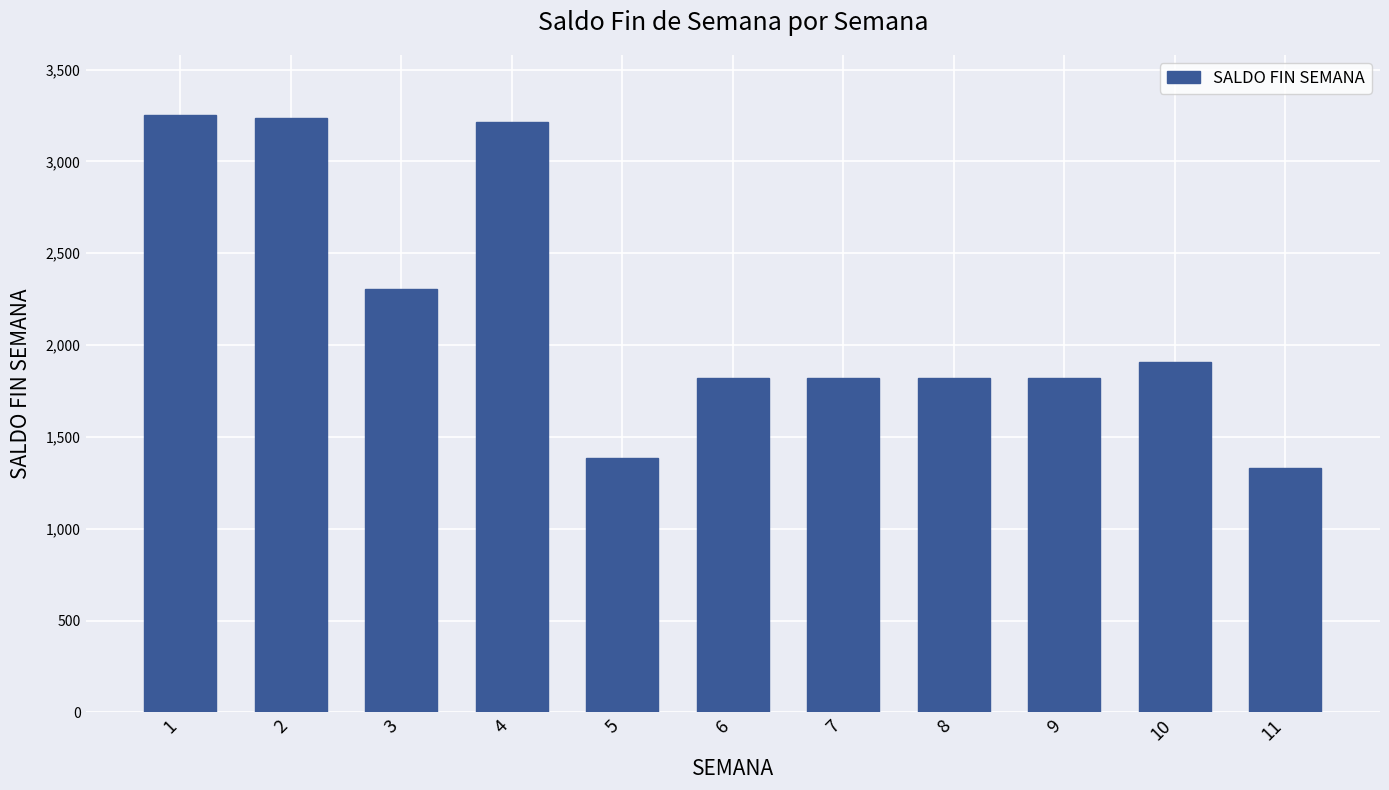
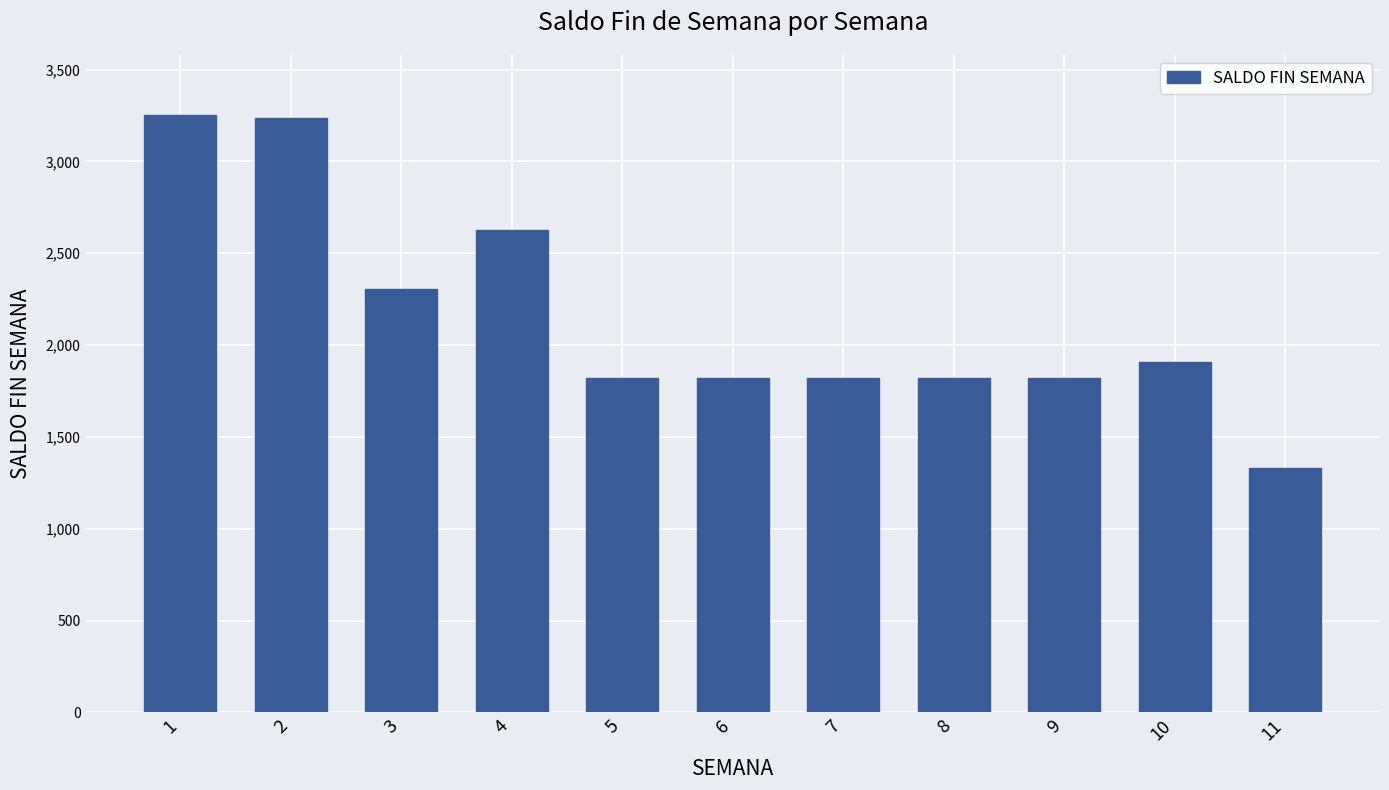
  {
    "1": "3,250",
    "2": "3,240",
    "3": "2,310",
-   "4": "3,220",
-   "5": "1,390",
+   "4": "2,630",
+   "5": "1,820",
    "6": "1,820",
    "7": "1,820",
    "8": "1,820",
    "9": "1,820",
    "10": "1,910",
    "11": "1,330"
  }
